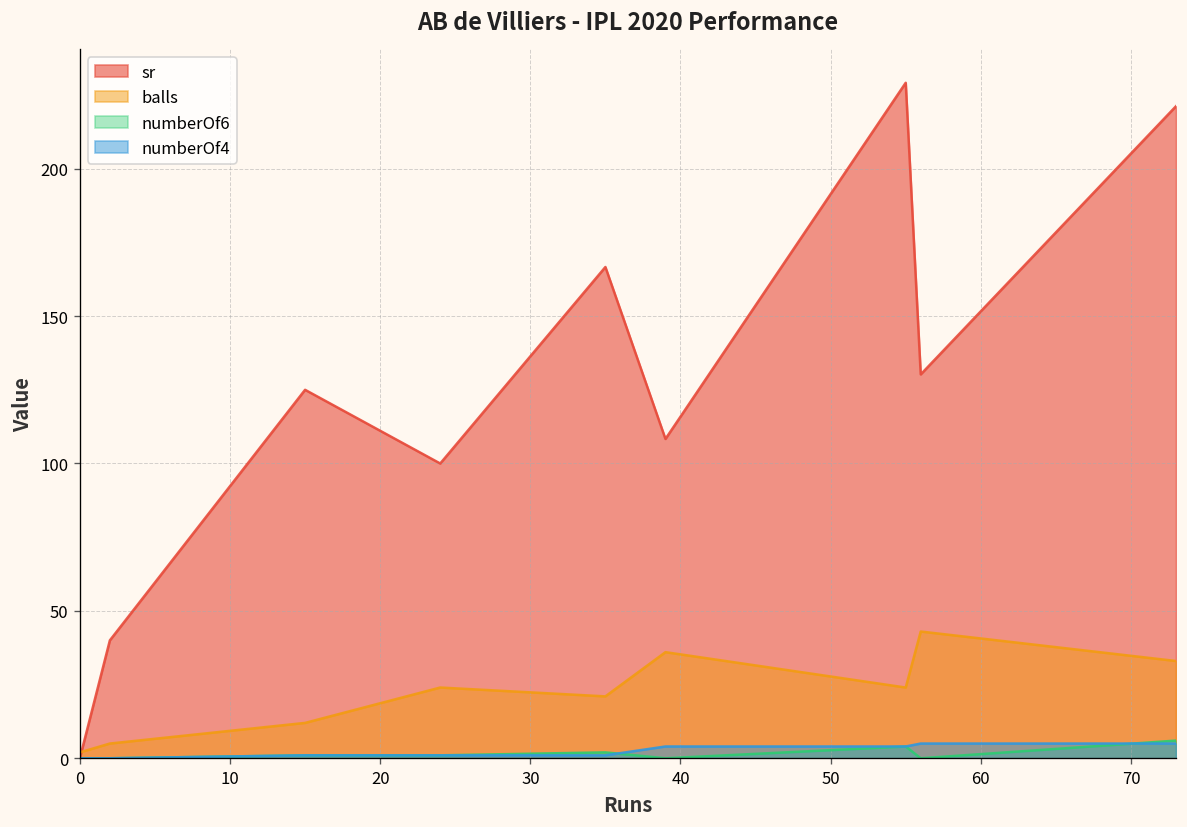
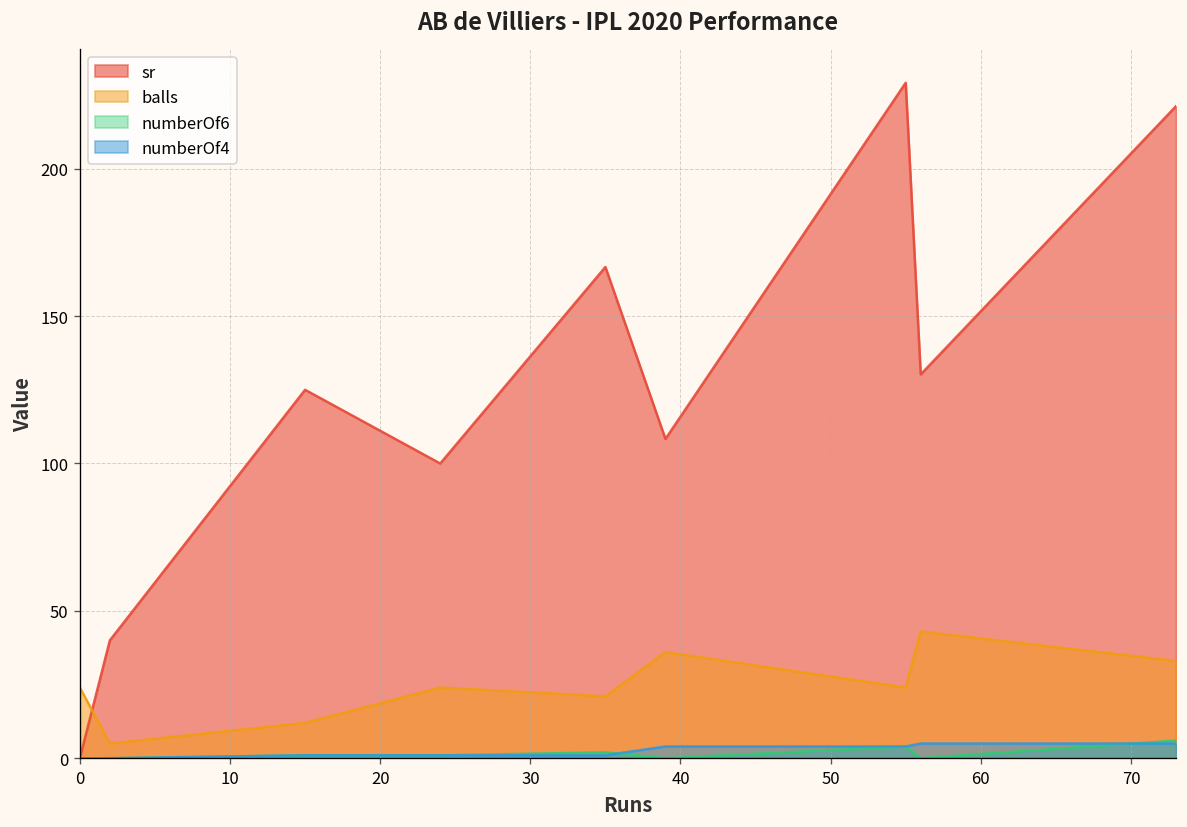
  {
    "balls": {
-     "0": 2
+     "0": 24
    }
  }
